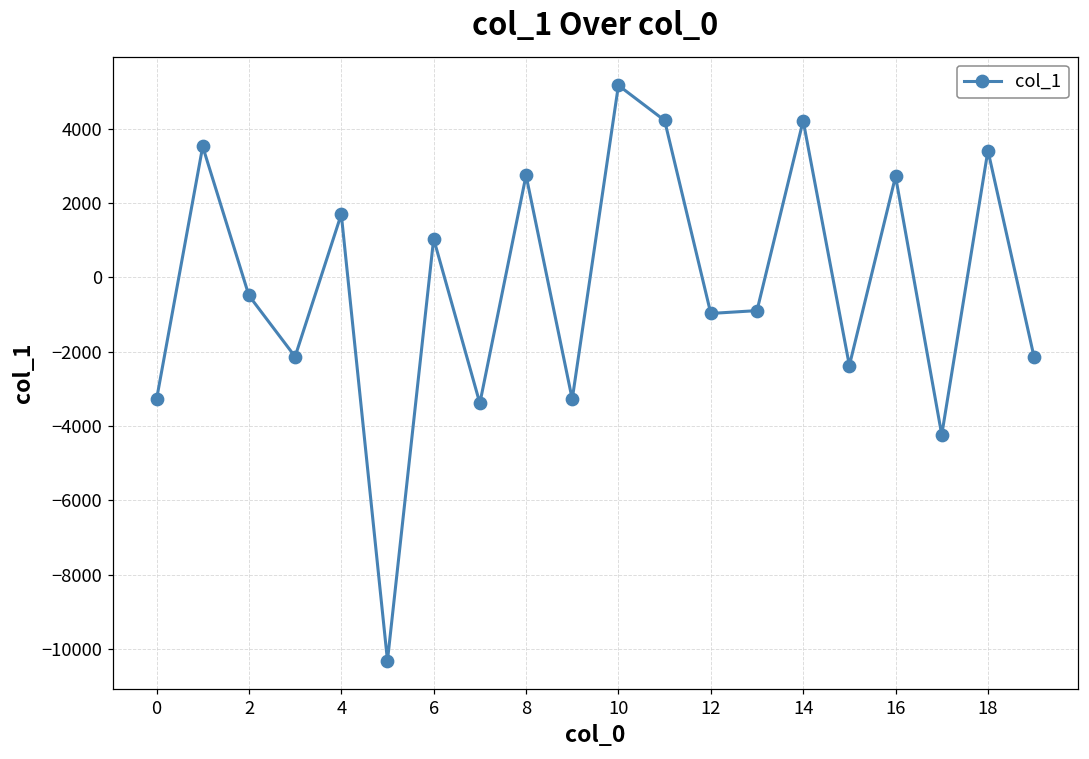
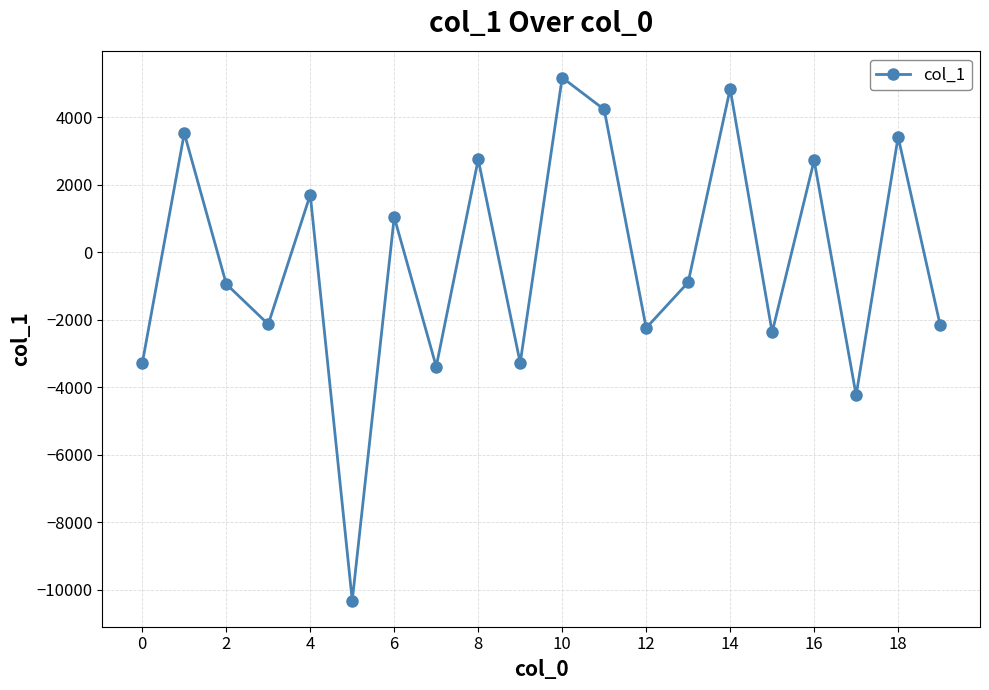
  {
    "0": -3300,
-   "2": -500,
+   "2": -900,
    "4": 1700,
    "6": 1000,
    "8": 2700,
    "10": 5200,
-   "12": -1000,
-   "14": 4200,
+   "12": -2200,
+   "14": 4800,
    "16": 2700,
    "18": 3400
  }
